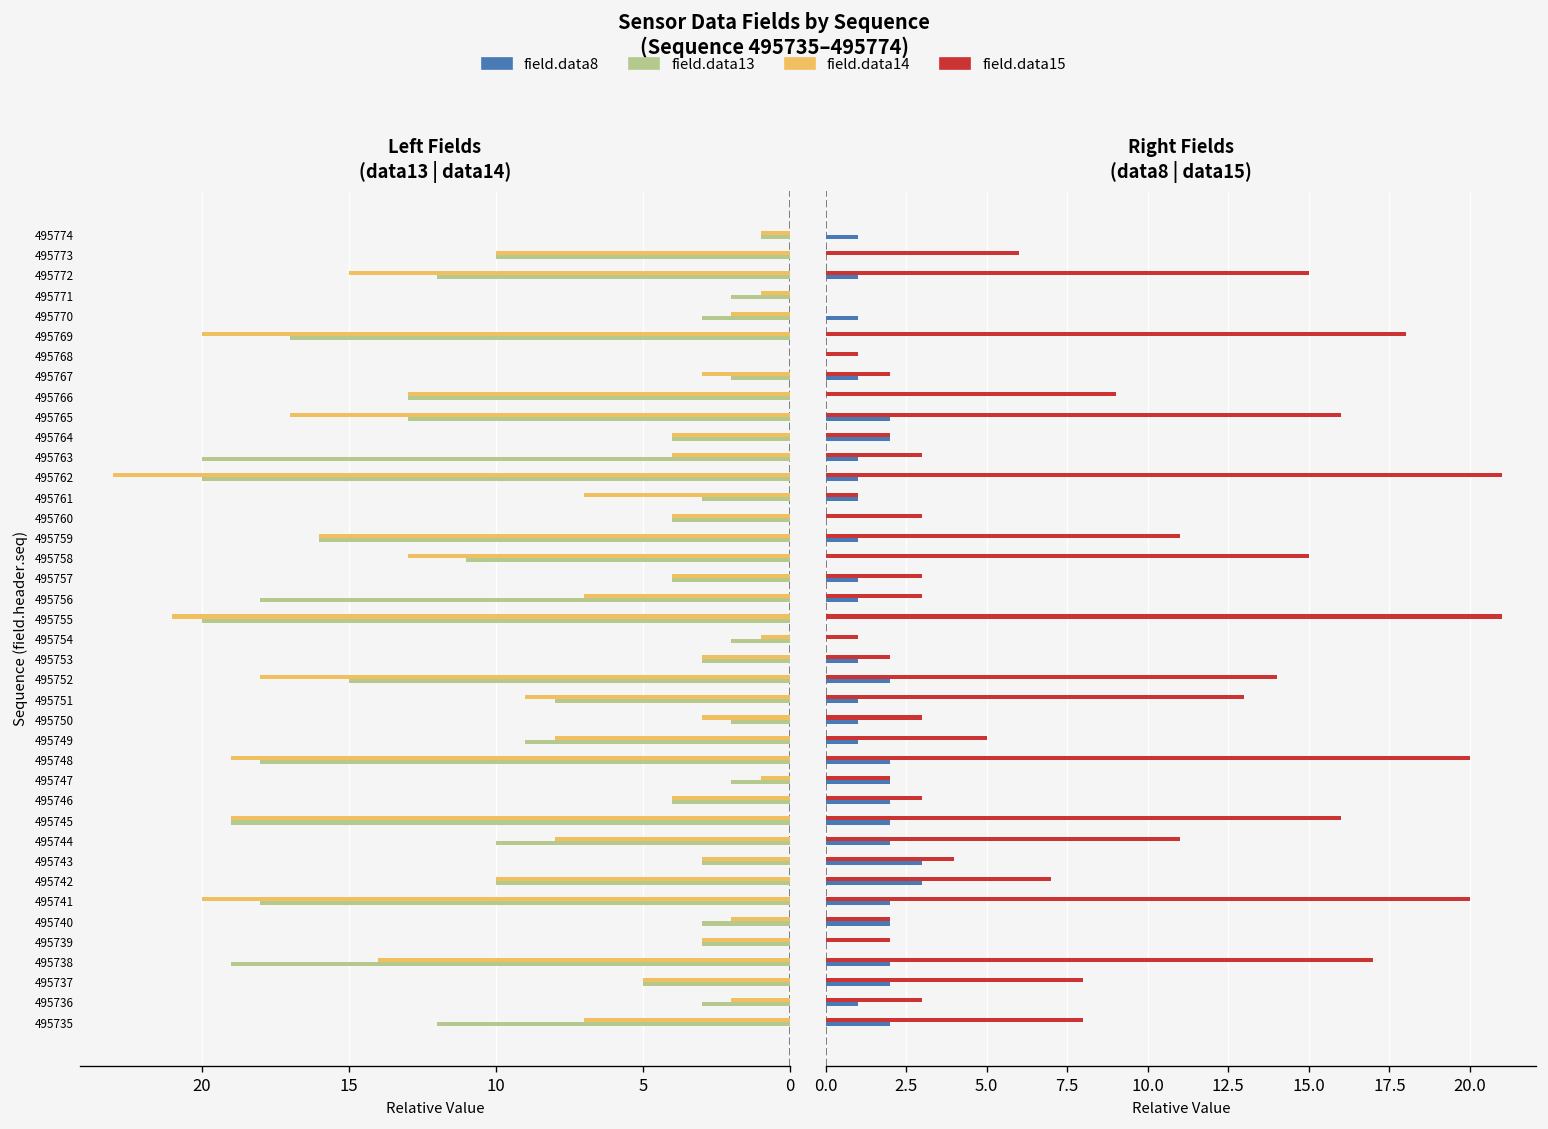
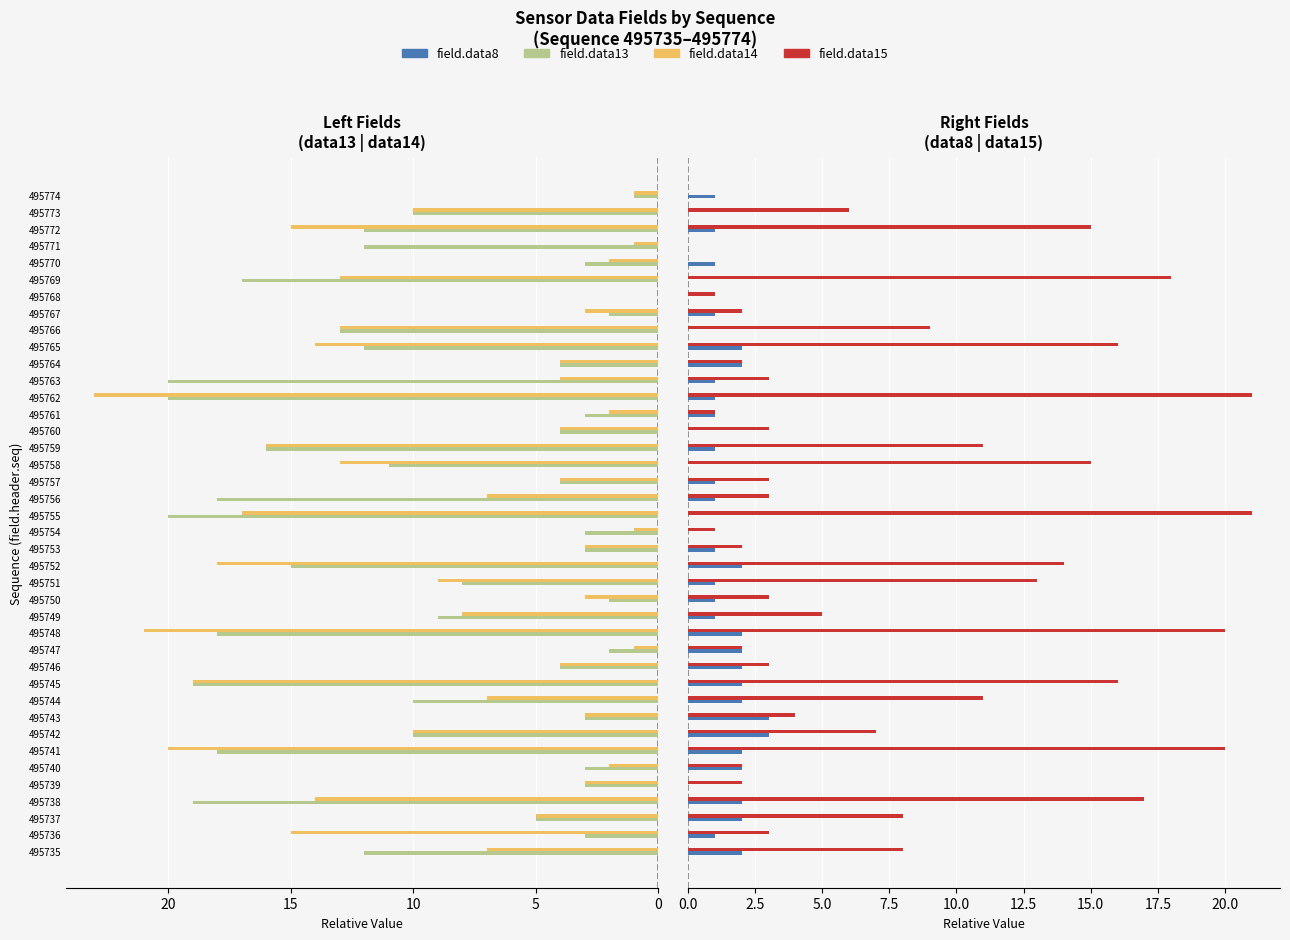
  {
    "Left Fields (data13 | data14)": {
      "field.data13": {
        "495774": 1.0,
        "495773": 10.0,
        "495772": 12.0,
-       "495771": 2.0,
+       "495771": 12.0,
        "495770": 3.0,
        "495769": 17.0,
        "495768": 0.0,
        "495767": 2.0,
        "495766": 13.0,
-       "495765": 13.0,
+       "495765": 12.0,
        "495764": 4.0,
        "495763": 20.0,
        "495762": 20.0,
        "495761": 3.0,
        "495760": 4.0,
        "495759": 16.0,
        "495758": 11.0,
        "495757": 4.0,
        "495756": 18.0,
        "495755": 20.0,
-       "495754": 2.0,
+       "495754": 3.0,
        "495753": 3.0,
        "495752": 15.0,
        "495751": 8.0,
        "495750": 2.0,
        "495749": 9.0,
        "495748": 18.0,
        "495747": 2.0,
        "495746": 4.0,
        "495745": 19.0,
        "495744": 10.0,
        "495743": 3.0,
        "495742": 10.0,
        "495741": 18.0,
        "495740": 3.0,
        "495739": 3.0,
        "495738": 19.0,
        "495737": 5.0,
        "495736": 3.0,
        "495735": 12.0
      },
      "field.data14": {
        "495774": 1.0,
        "495773": 10.0,
        "495772": 15.0,
        "495771": 1.0,
        "495770": 2.0,
-       "495769": 20.0,
+       "495769": 13.0,
        "495768": 0.0,
        "495767": 3.0,
        "495766": 13.0,
-       "495765": 17.0,
+       "495765": 14.0,
        "495764": 4.0,
        "495763": 4.0,
        "495762": 23.0,
-       "495761": 7.0,
+       "495761": 2.0,
        "495760": 4.0,
        "495759": 16.0,
        "495758": 13.0,
        "495757": 4.0,
        "495756": 7.0,
-       "495755": 21.0,
+       "495755": 17.0,
        "495754": 1.0,
        "495753": 3.0,
        "495752": 18.0,
        "495751": 9.0,
        "495750": 3.0,
        "495749": 8.0,
-       "495748": 19.0,
+       "495748": 21.0,
        "495747": 1.0,
        "495746": 4.0,
        "495745": 19.0,
-       "495744": 8.0,
+       "495744": 7.0,
        "495743": 3.0,
        "495742": 10.0,
        "495741": 20.0,
        "495740": 2.0,
        "495739": 3.0,
        "495738": 14.0,
        "495737": 5.0,
-       "495736": 2.0,
+       "495736": 15.0,
        "495735": 7.0
      }
    }
  }
